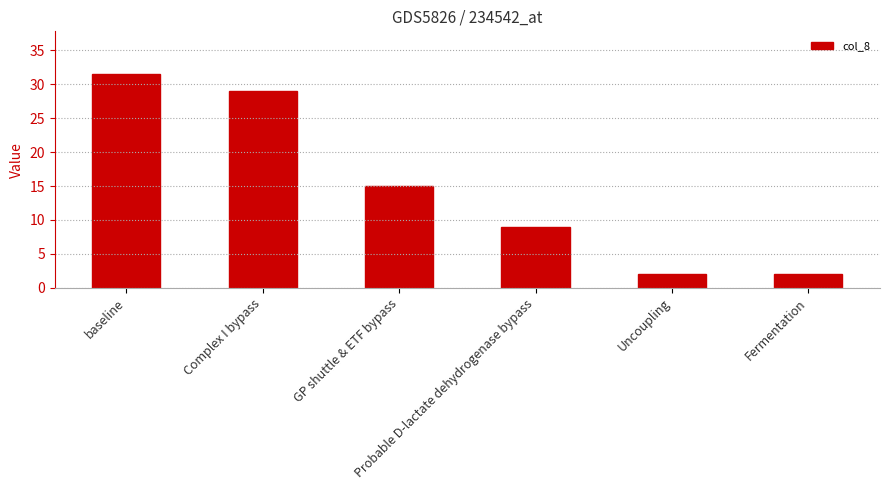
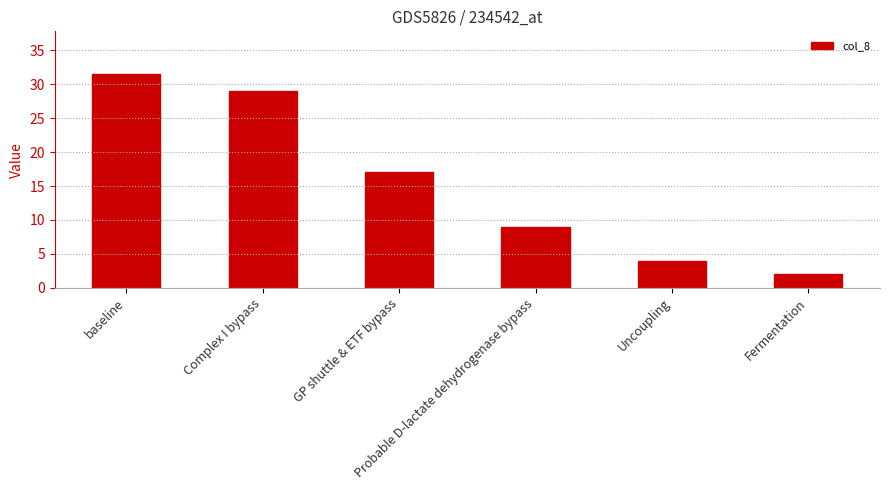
  {
    "baseline": 32,
    "Complex I bypass": 29,
-   "GP shuttle & ETF bypass": 15,
+   "GP shuttle & ETF bypass": 17,
    "Probable D-lactate dehydrogenase bypass": 9,
-   "Uncoupling": 2,
+   "Uncoupling": 4,
    "Fermentation": 2
  }
